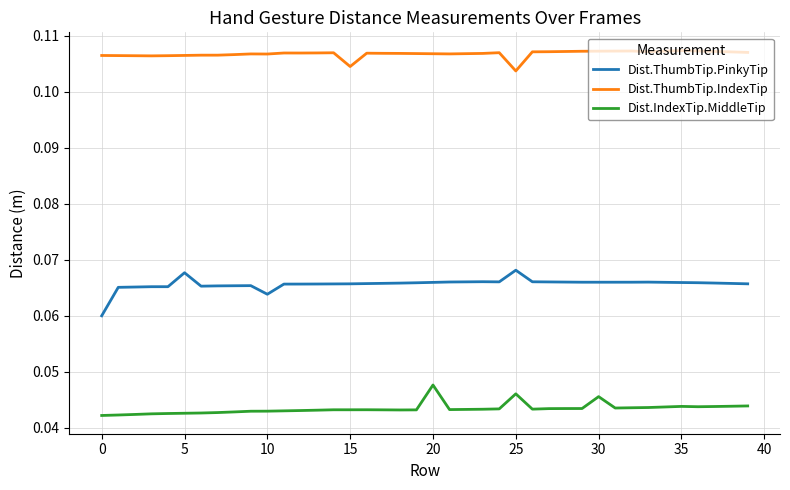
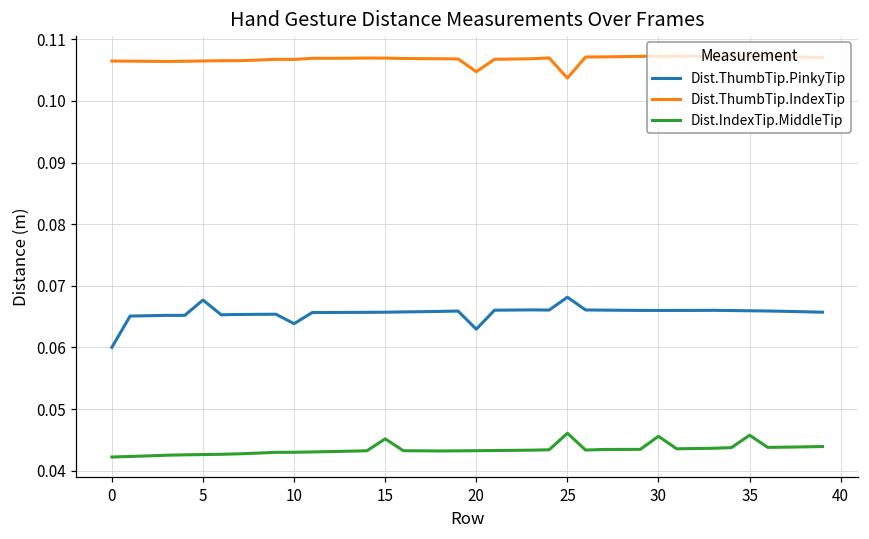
  {
    "Dist.ThumbTip.PinkyTip": {
      "0": 0.060,
      "5": 0.068,
      "10": 0.064,
      "15": 0.066,
-     "20": 0.066,
+     "20": 0.063,
      "25": 0.068,
      "30": 0.066,
      "35": 0.066
    },
    "Dist.ThumbTip.IndexTip": {
      "0": 0.106,
      "5": 0.106,
      "10": 0.107,
-     "15": 0.105,
-     "20": 0.107,
+     "15": 0.107,
+     "20": 0.105,
      "25": 0.104
    },
    "Dist.IndexTip.MiddleTip": {
      "0": 0.042,
      "5": 0.043,
      "10": 0.043,
-     "15": 0.043,
-     "20": 0.048,
+     "15": 0.045,
+     "20": 0.043,
      "25": 0.046,
      "30": 0.046,
-     "35": 0.044
+     "35": 0.046
    }
  }
